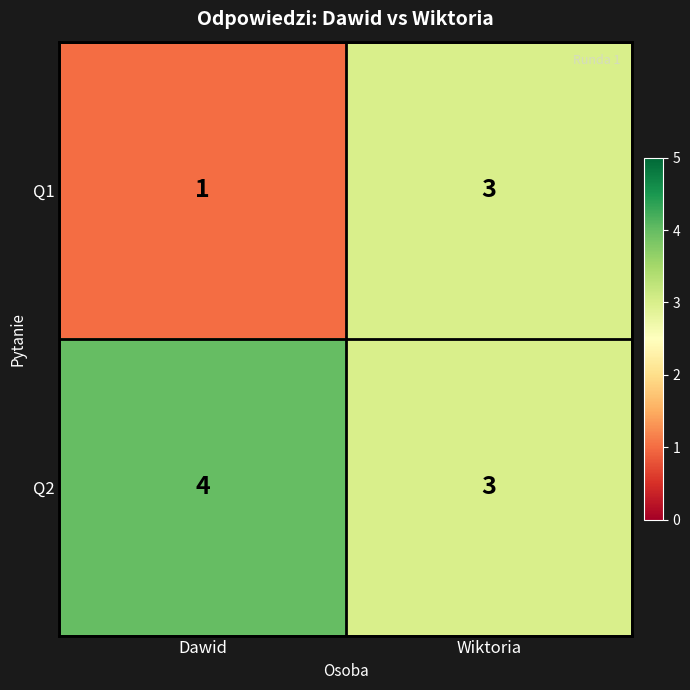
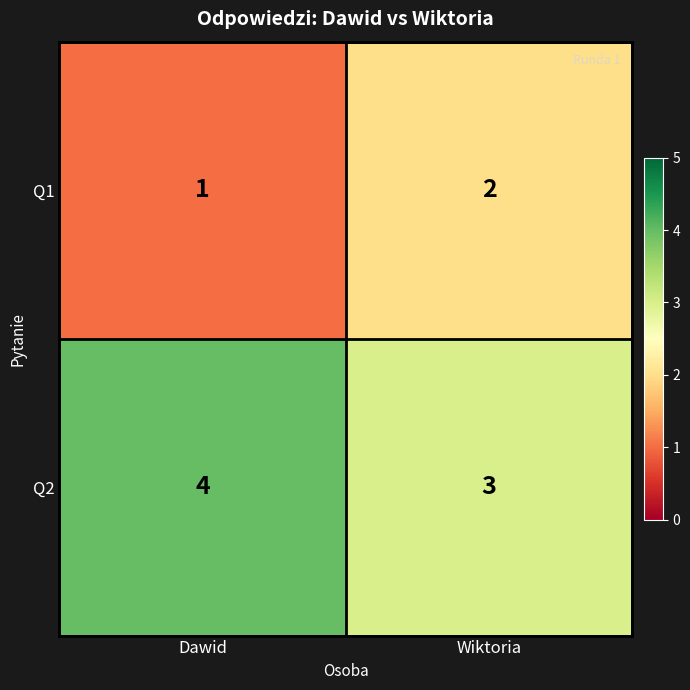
  {
    "Q1": {
      "Dawid": 1,
-     "Wiktoria": 3
+     "Wiktoria": 2
    },
    "Q2": {
      "Dawid": 4,
      "Wiktoria": 3
    }
  }
